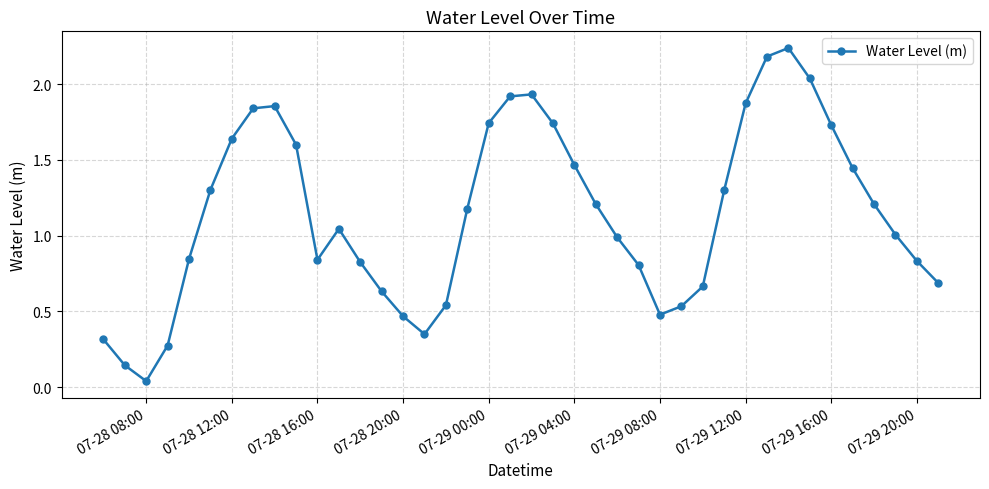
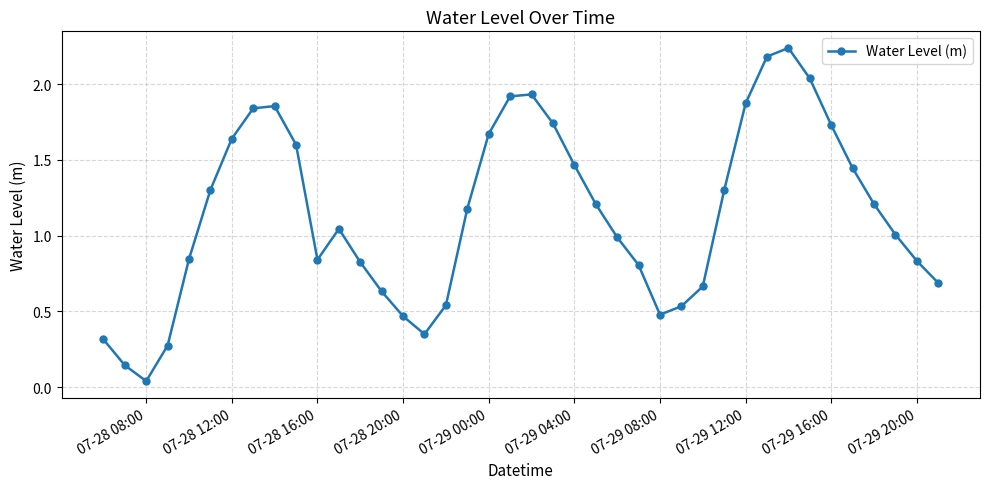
  {
    "07-28 08:00": 0.04,
    "07-28 12:00": 1.64,
    "07-28 16:00": 0.84,
    "07-28 20:00": 0.47,
-   "07-29 00:00": 1.74,
+   "07-29 00:00": 1.67,
    "07-29 04:00": 1.47,
    "07-29 08:00": 0.48,
    "07-29 12:00": 1.87,
    "07-29 16:00": 1.73,
    "07-29 20:00": 0.83
  }
